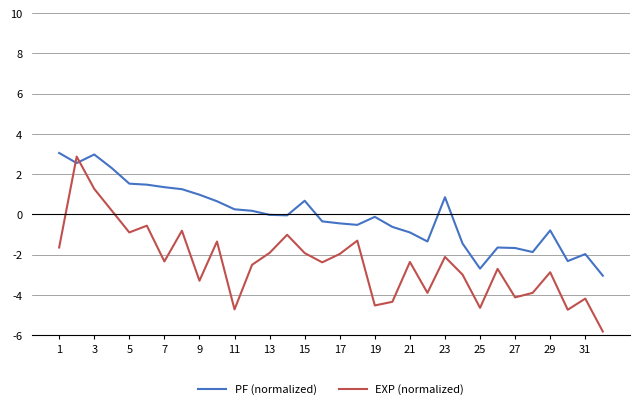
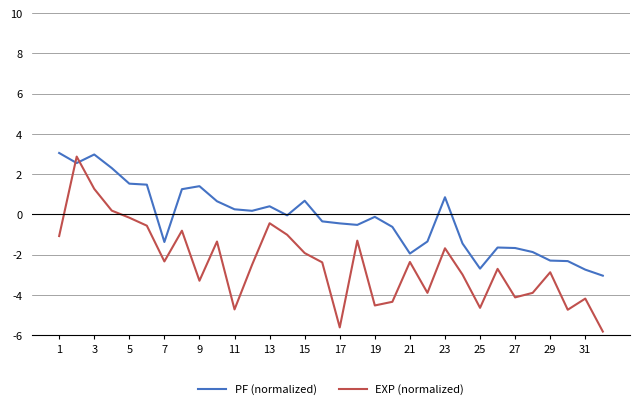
  {
    "PF (normalized)": {
      "1": 3.1,
      "3": 3.0,
      "5": 1.5,
-     "7": 1.4,
-     "9": 1.0,
+     "7": -1.4,
+     "9": 1.4,
      "11": 0.3,
-     "13": 0.0,
+     "13": 0.4,
      "15": 0.7,
      "17": -0.5,
      "19": -0.1,
-     "21": -0.9,
+     "21": -2.0,
      "23": 0.9,
      "25": -2.7,
      "27": -1.7,
-     "29": -0.8,
-     "31": -2.0
+     "29": -2.3,
+     "31": -2.8
    },
    "EXP (normalized)": {
-     "1": -1.7,
+     "1": -1.1,
      "3": 1.3,
-     "5": -0.9,
+     "5": -0.2,
      "7": -2.3,
      "9": -3.3,
      "11": -4.7,
-     "13": -1.9,
+     "13": -0.4,
      "15": -1.9,
-     "17": -2.0,
+     "17": -5.6,
      "19": -4.5,
      "21": -2.4,
-     "23": -2.1,
+     "23": -1.7,
      "25": -4.6,
      "27": -4.1,
      "29": -2.9,
      "31": -4.2
    }
  }
